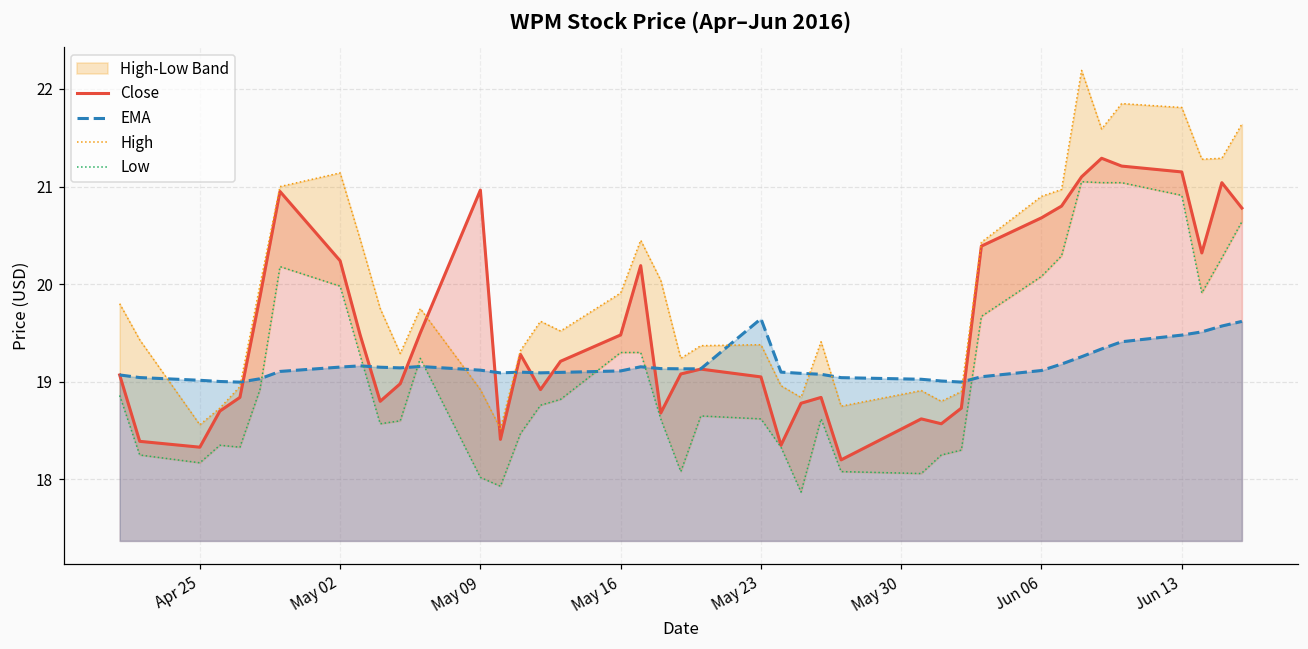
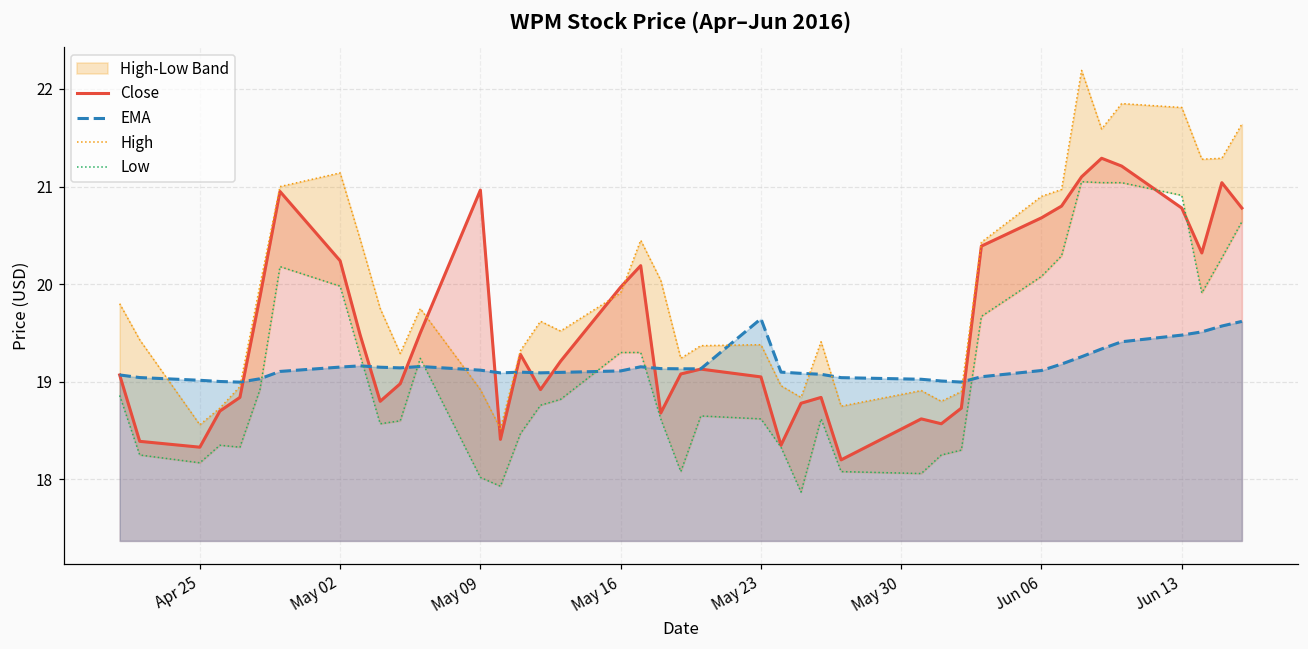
  {
    "Close": {
      "Apr 25": 18.3,
      "May 02": 20.2,
      "May 09": 21.0,
-     "May 16": 19.5,
+     "May 16": 20.0,
      "May 23": 19.0,
      "Jun 06": 20.7,
-     "Jun 13": 21.2
+     "Jun 13": 20.8
    },
    "EMA": {
      "Apr 25": 19.0,
      "May 02": 19.2,
      "May 09": 19.1,
      "May 16": 19.1,
      "May 23": 19.6,
      "Jun 06": 19.1,
      "Jun 13": 19.5
    },
    "High-Low Band": {
      "Apr 25": 18.6,
      "May 02": 21.1,
      "May 09": 18.9,
      "May 16": 19.9,
      "May 23": 19.4,
      "Jun 06": 20.9,
      "Jun 13": 21.8
    },
    "Low": {
      "Apr 25": 18.2,
      "May 02": 20.0,
      "May 09": 18.0,
      "May 16": 19.3,
      "May 23": 18.6,
      "Jun 06": 20.1,
      "Jun 13": 20.9
    }
  }
